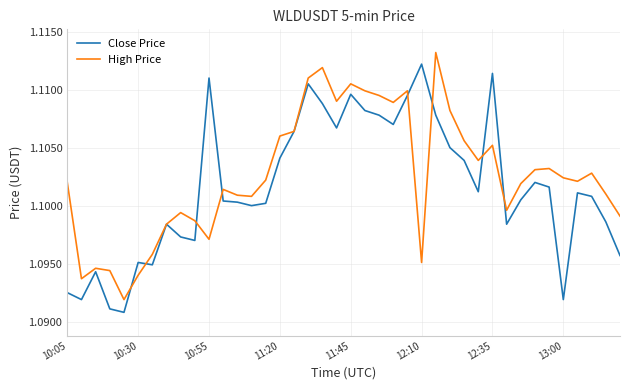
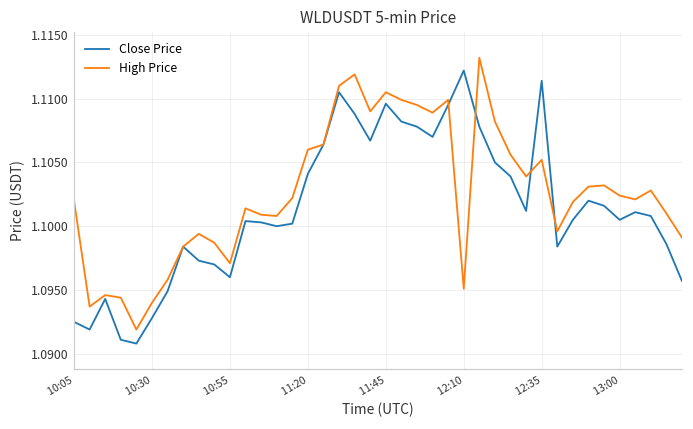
  {
    "Close Price": {
      "10:05": 1.0925,
-     "10:30": 1.0951,
-     "10:55": 1.111,
+     "10:30": 1.0928,
+     "10:55": 1.096,
      "11:20": 1.1041,
      "11:45": 1.1096,
      "12:10": 1.1122,
      "12:35": 1.1114,
-     "13:00": 1.0919
+     "13:00": 1.1005
    },
    "High Price": {
      "10:05": 1.1020,
      "10:30": 1.0940,
      "10:55": 1.0971,
      "11:20": 1.1060,
      "11:45": 1.1105,
      "12:10": 1.0951,
      "12:35": 1.1052,
      "13:00": 1.1024
    }
  }
